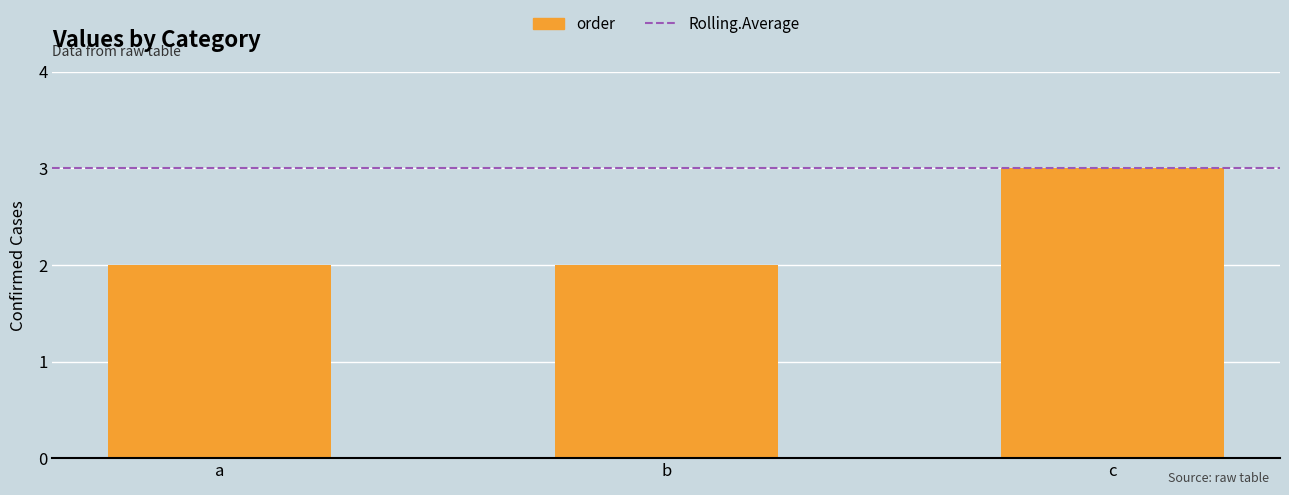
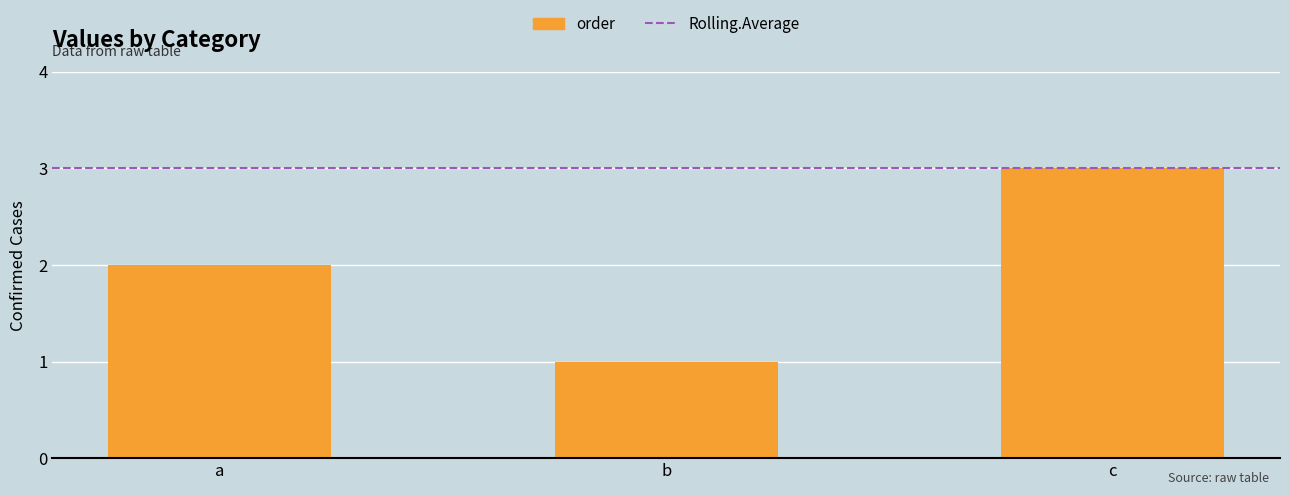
  {
    "a": 2,
-   "b": 2,
+   "b": 1,
    "c": 3
  }
